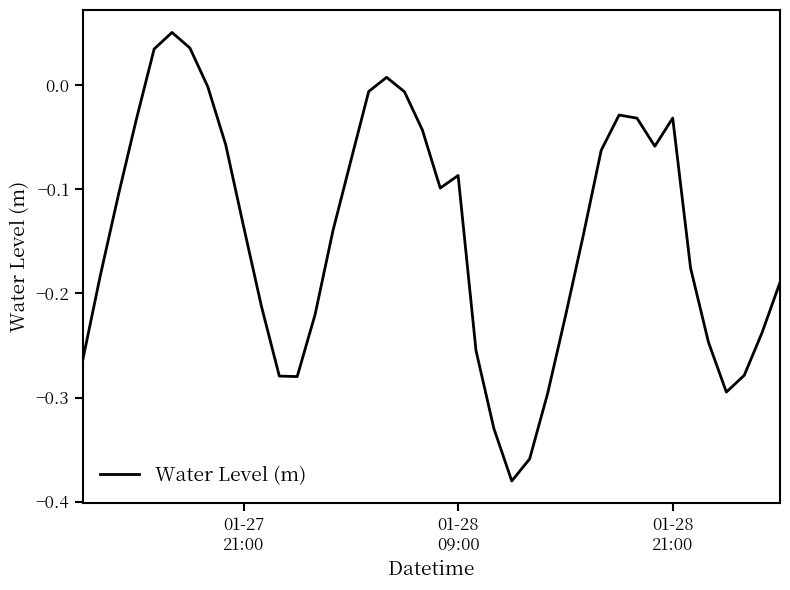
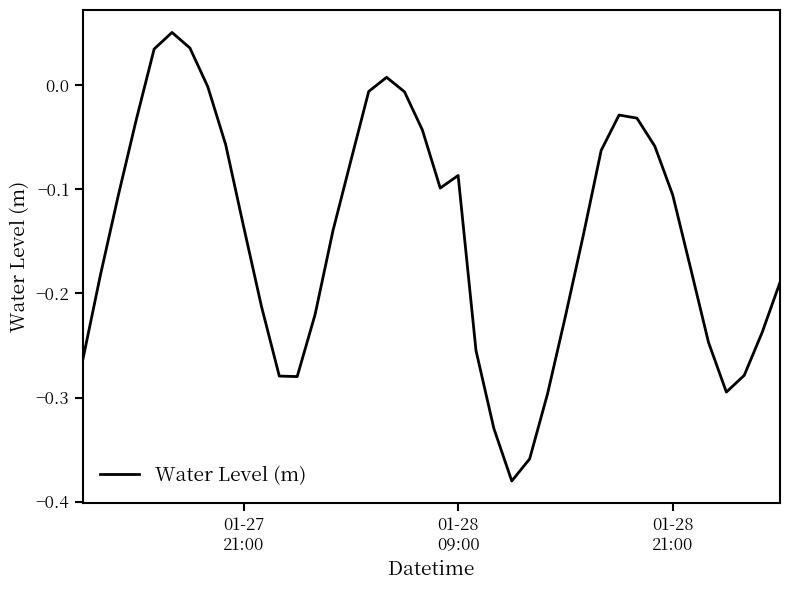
  {
    "01-27 21:00": -0.136,
    "01-28 09:00": -0.087,
-   "01-28 21:00": -0.032
+   "01-28 21:00": -0.105
  }
